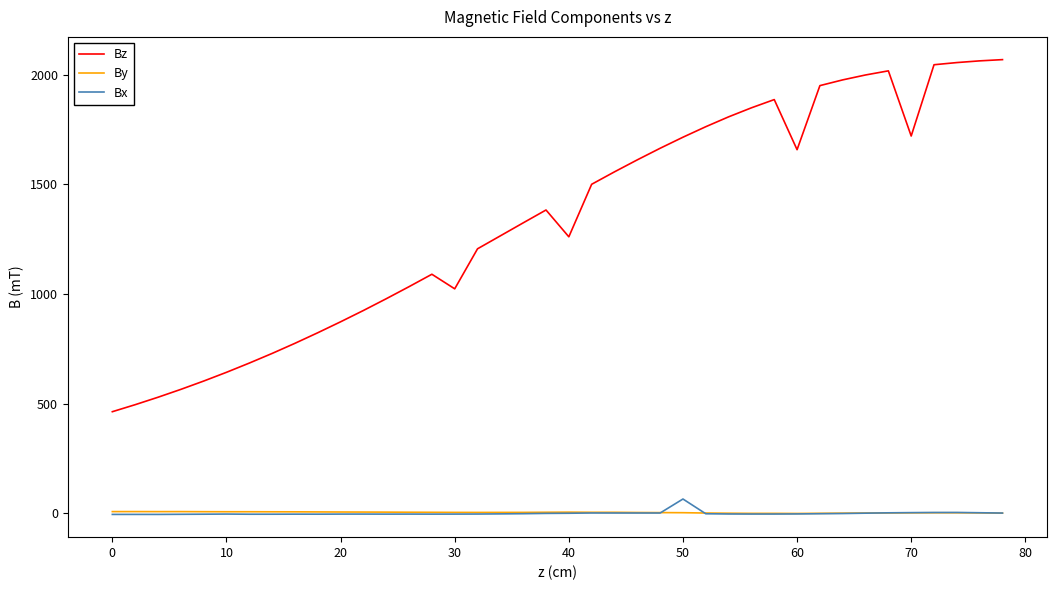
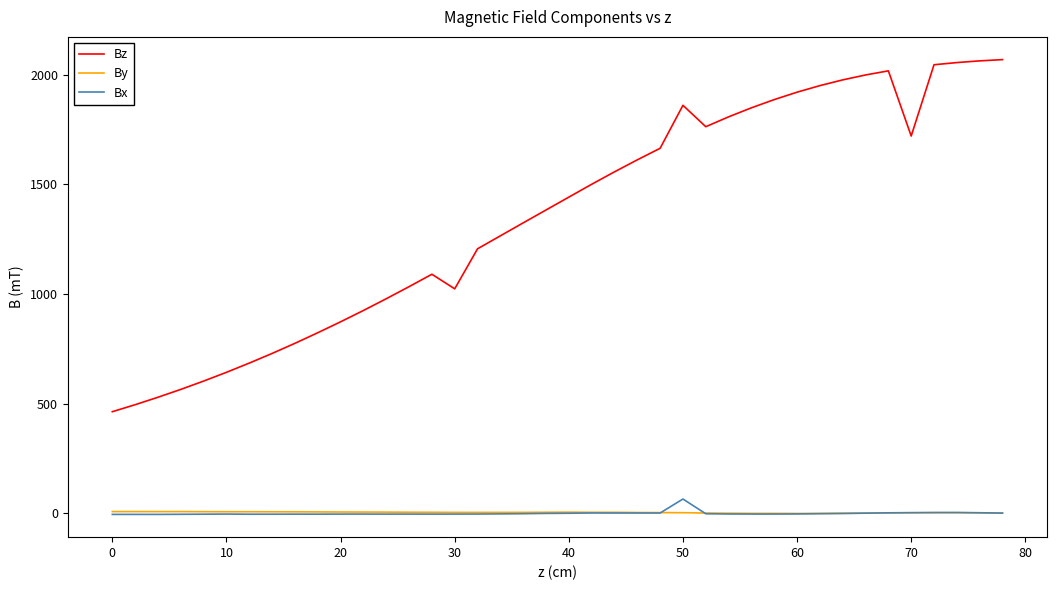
  {
    "Bz": {
      "0": 460,
      "10": 640,
      "20": 870,
      "30": 1020,
-     "40": 1260,
-     "50": 1710,
-     "60": 1660,
+     "40": 1440,
+     "50": 1860,
+     "60": 1920,
      "70": 1720
    },
    "By": {
      "0": 10,
      "50": 0
    },
    "Bx": {
      "0": 0,
      "50": 70
    }
  }
